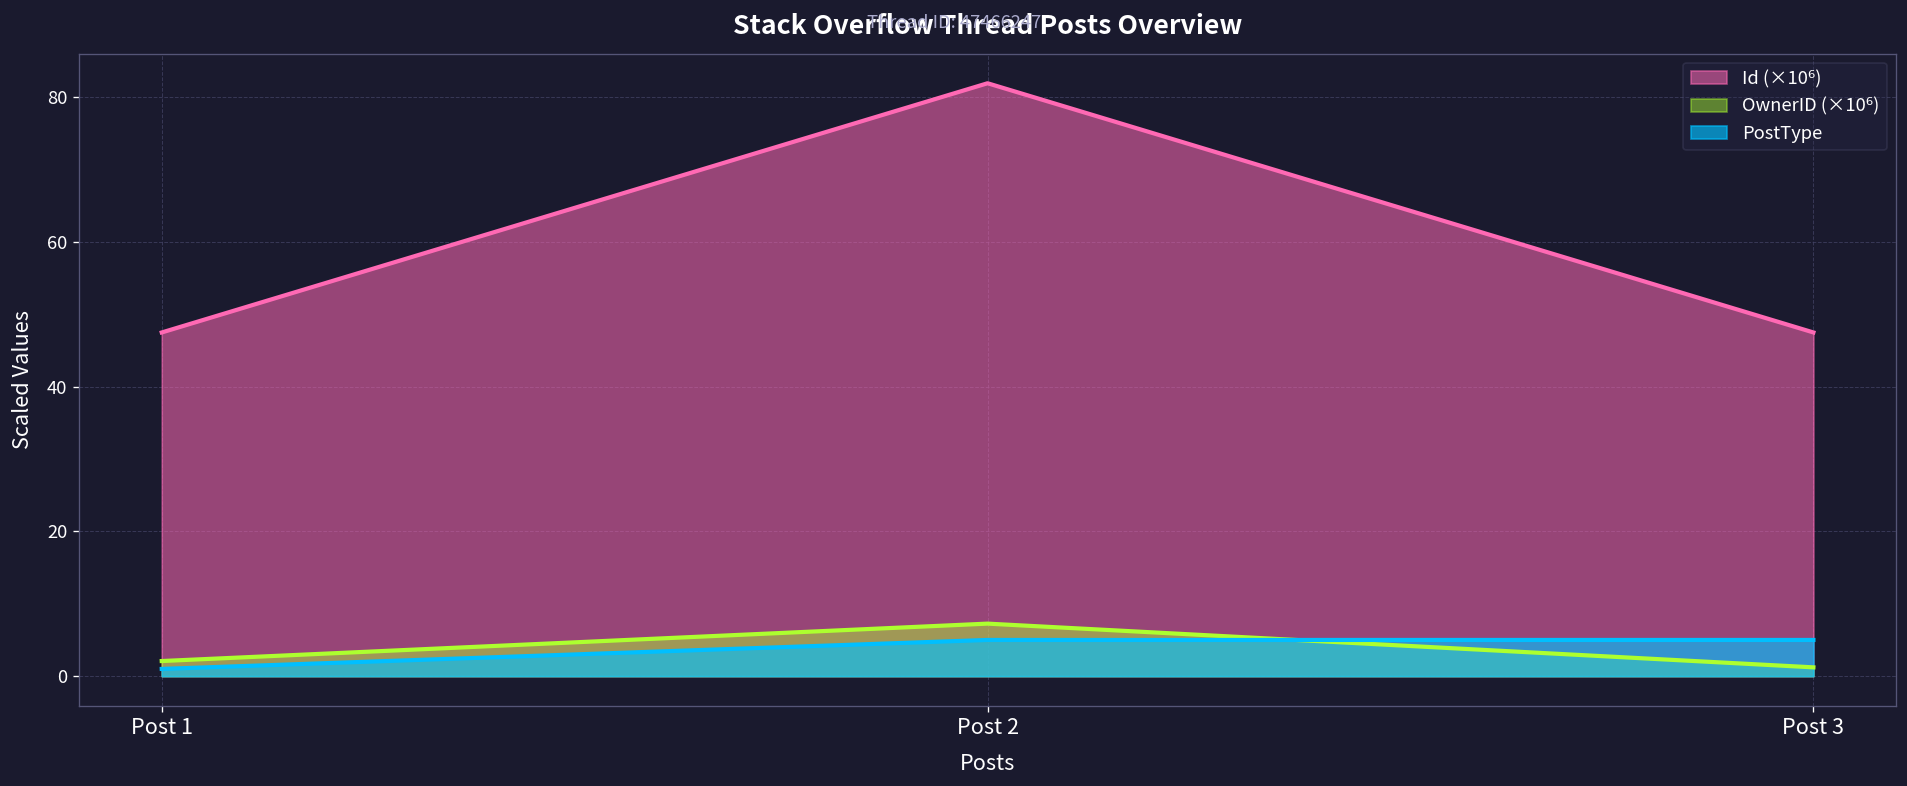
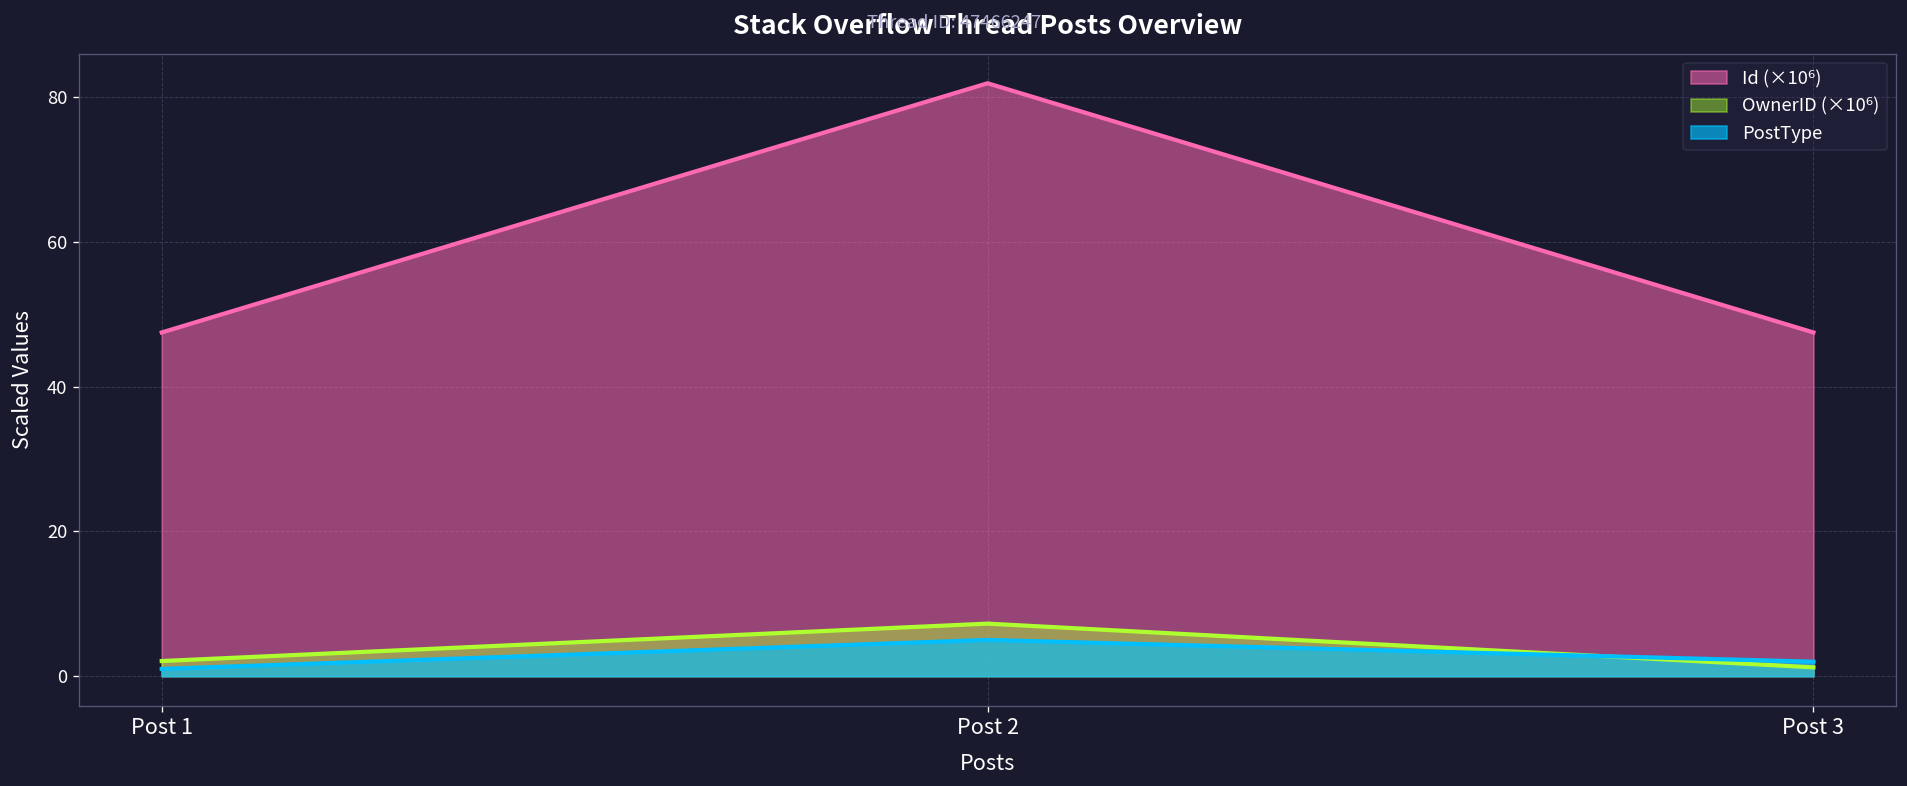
  {
    "Id (×10⁶)": {
      "Post 1": 47,
      "Post 2": 82,
      "Post 3": 47
    },
    "OwnerID (×10⁶)": {
      "Post 1": 2,
      "Post 2": 7,
      "Post 3": 1
    },
    "PostType": {
      "Post 1": 1,
      "Post 2": 5,
-     "Post 3": 5
+     "Post 3": 2
    }
  }
